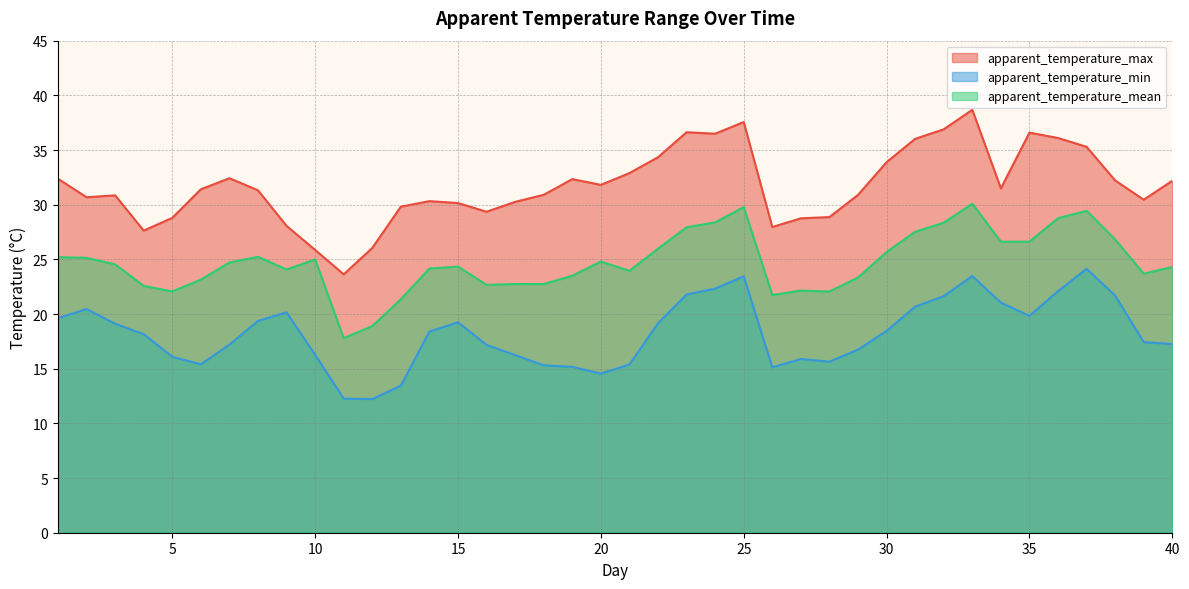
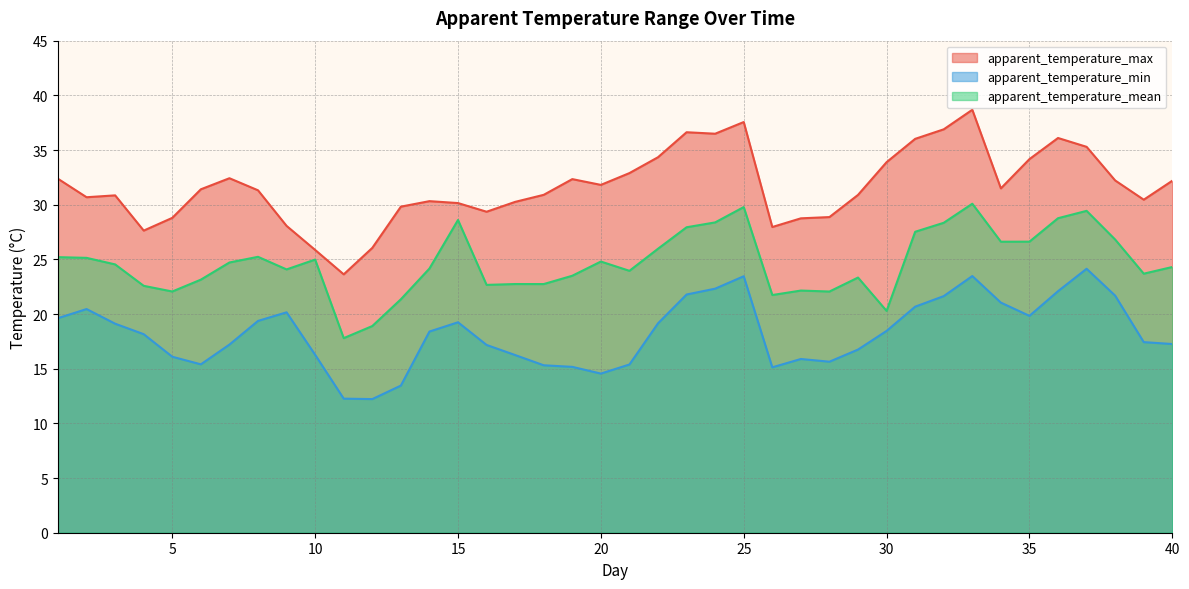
  {
    "apparent_temperature_max": {
      "5": 28.8,
      "10": 25.9,
      "15": 30.1,
      "20": 31.8,
      "25": 37.6,
      "30": 33.9,
-     "35": 36.6,
+     "35": 34.2,
      "40": 32.2
    },
    "apparent_temperature_min": {
      "5": 16.1,
      "10": 16.3,
      "15": 19.2,
      "20": 14.6,
      "25": 23.5,
      "30": 18.5,
      "35": 19.8,
      "40": 17.3
    },
    "apparent_temperature_mean": {
      "5": 22.1,
      "10": 25.0,
-     "15": 24.3,
+     "15": 28.6,
      "20": 24.8,
      "25": 29.8,
-     "30": 25.7,
+     "30": 20.3,
      "35": 26.6,
      "40": 24.3
    }
  }
